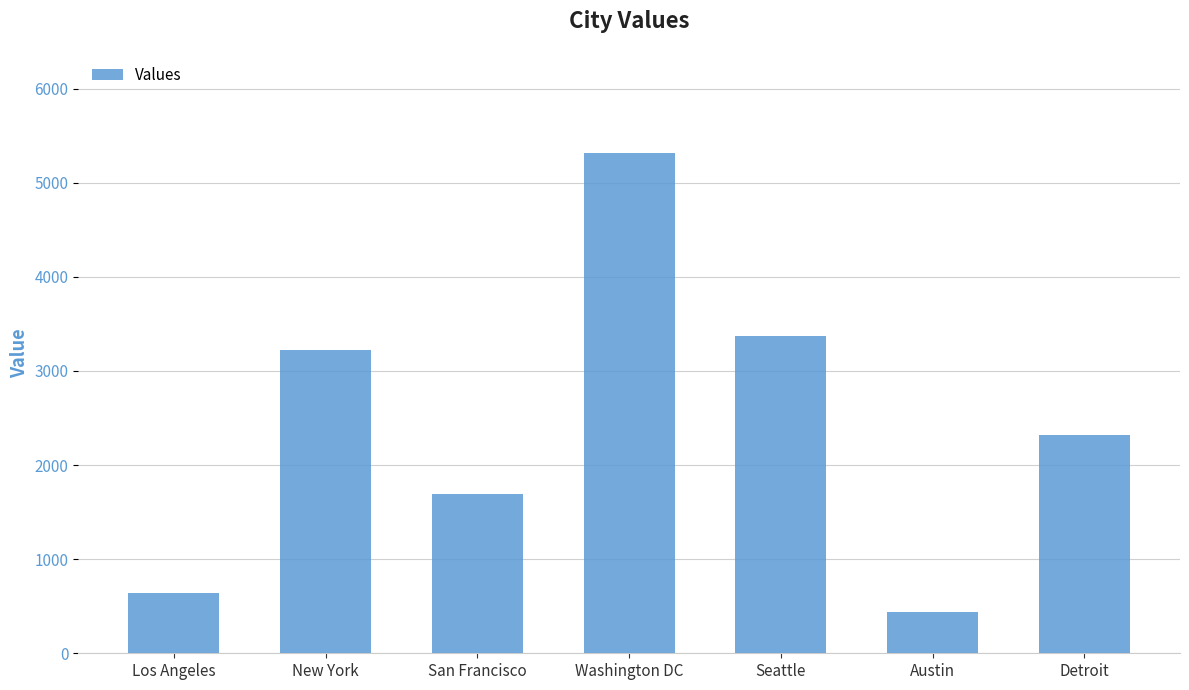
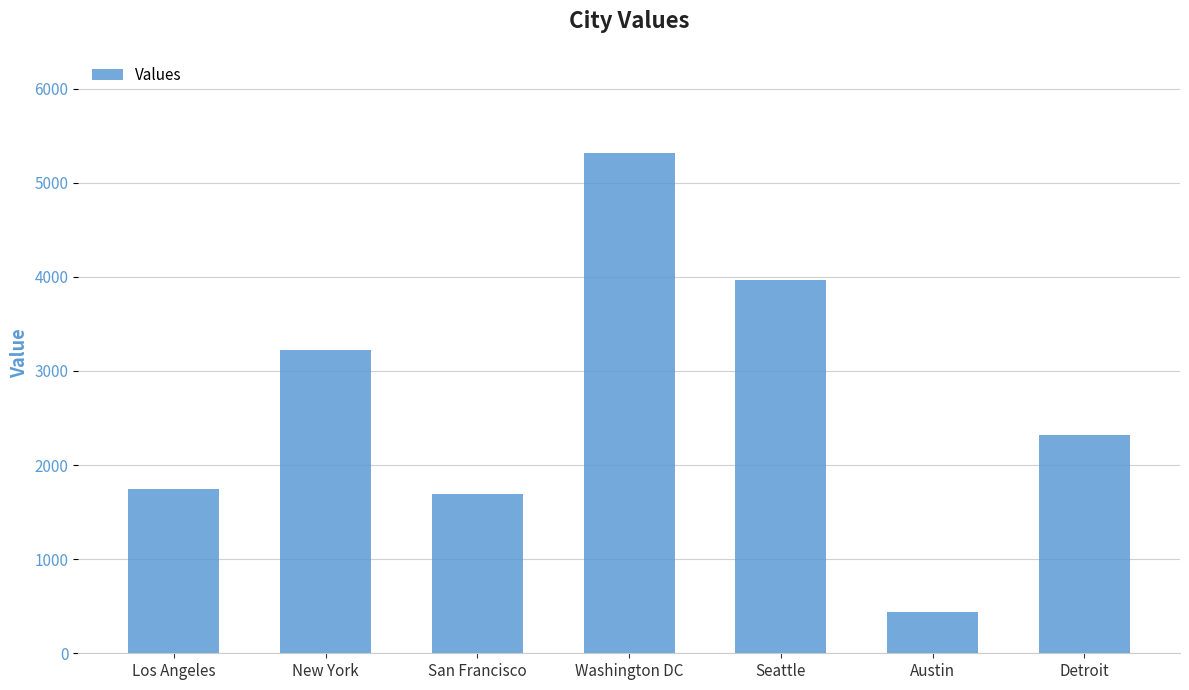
  {
-   "Los Angeles": 600,
+   "Los Angeles": 1700,
    "New York": 3200,
    "San Francisco": 1700,
    "Washington DC": 5300,
-   "Seattle": 3400,
+   "Seattle": 4000,
    "Austin": 400,
    "Detroit": 2300
  }
